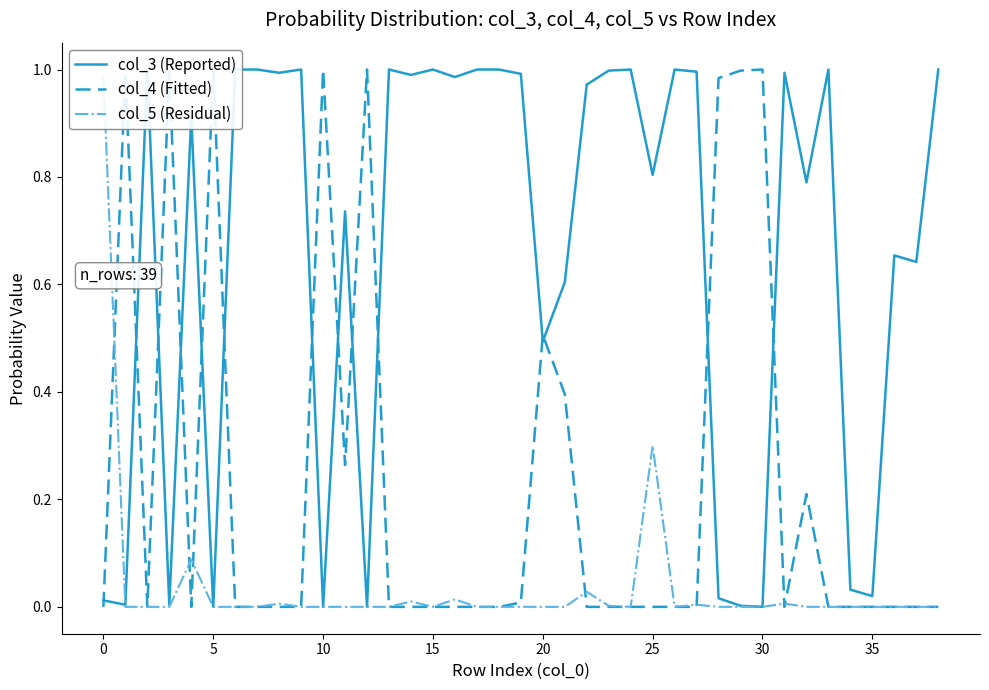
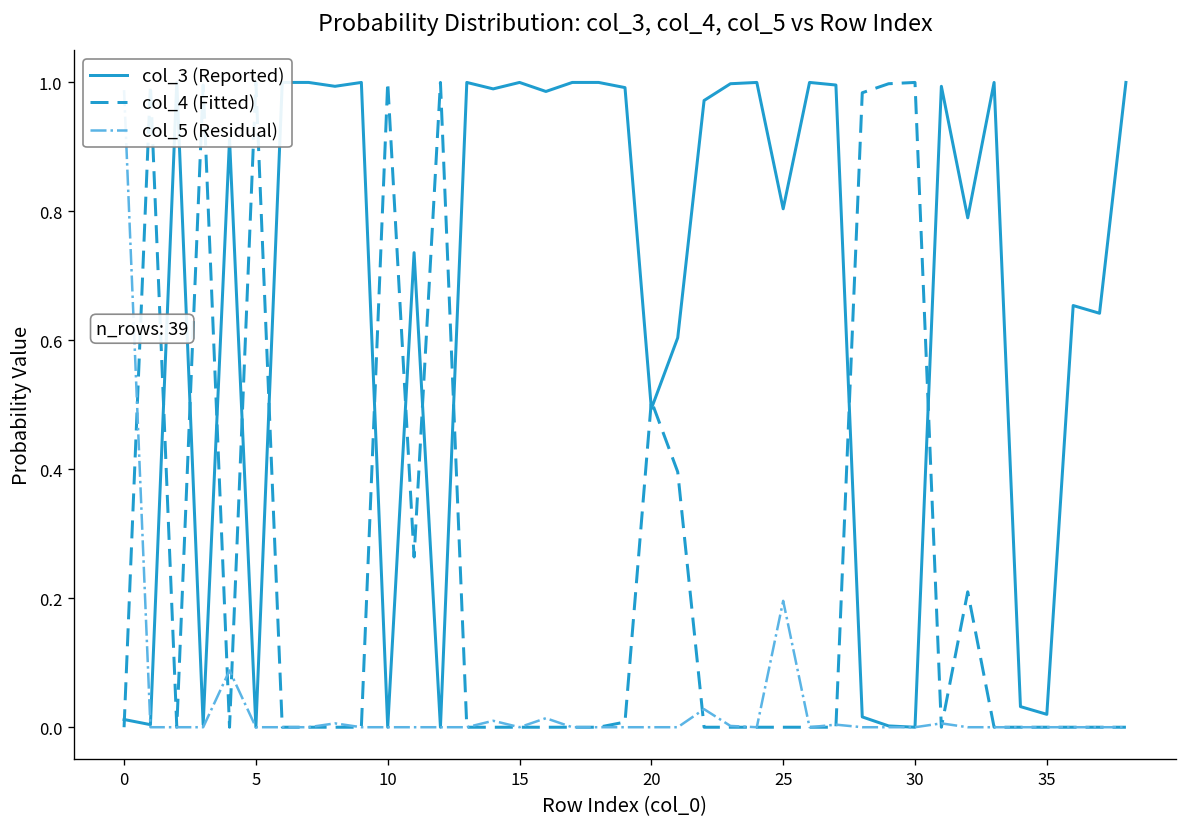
  {
    "col_5 (Residual)": {
      "20": 0.00,
-     "25": 0.30
+     "25": 0.20
    }
  }
